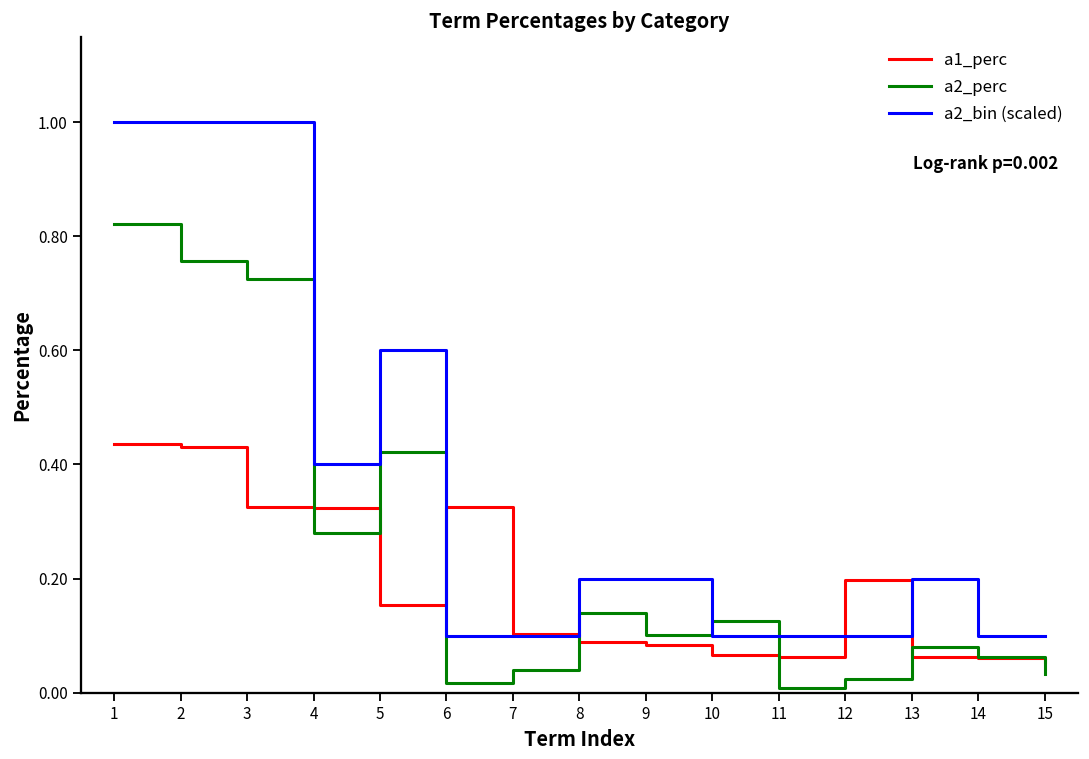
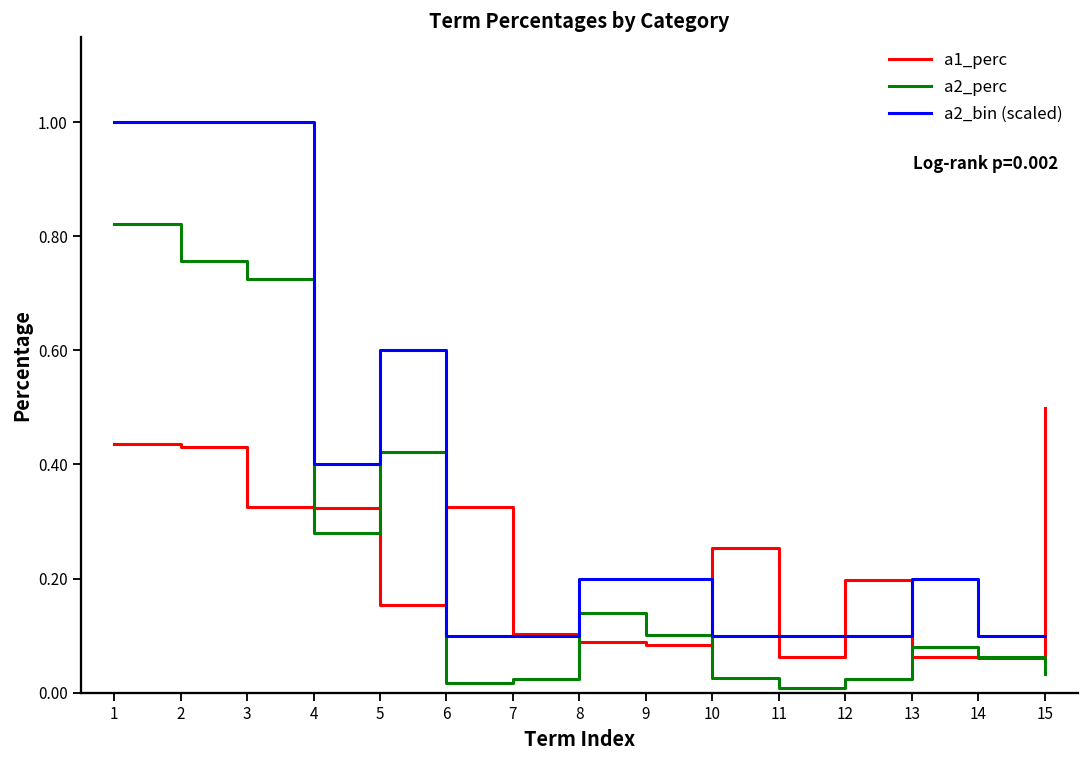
  {
    "a1_perc": {
      "1": 0.44,
      "2": 0.43,
      "3": 0.33,
      "4": 0.32,
      "5": 0.15,
      "6": 0.33,
      "8": 0.09,
      "9": 0.08,
-     "10": 0.07,
+     "10": 0.25,
      "11": 0.06,
      "12": 0.20,
      "13": 0.06,
-     "15": 0.05
+     "15": 0.50
    },
    "a2_perc": {
      "1": 0.82,
      "2": 0.76,
      "3": 0.73,
      "4": 0.28,
      "5": 0.42,
      "6": 0.02,
-     "7": 0.04,
+     "7": 0.02,
      "8": 0.14,
      "9": 0.10,
-     "10": 0.13,
+     "10": 0.03,
      "11": 0.01,
      "12": 0.02,
      "13": 0.08,
      "15": 0.03
    },
    "a2_bin (scaled)": {
      "1": 1.00,
      "2": 1.00,
      "3": 1.00,
      "4": 0.40,
      "5": 0.60,
      "6": 0.10,
      "8": 0.20,
      "9": 0.20,
      "10": 0.10,
      "11": 0.10,
      "12": 0.10,
      "13": 0.20,
      "14": 0.10,
      "15": 0.10
    }
  }
